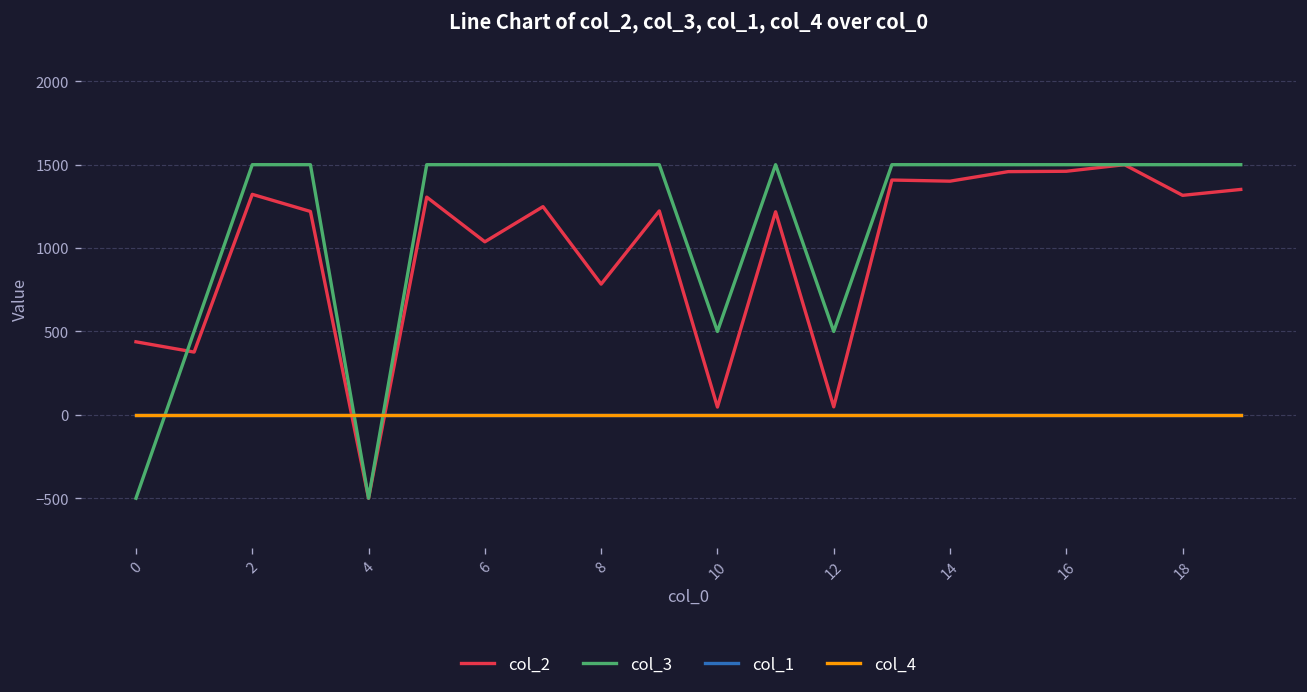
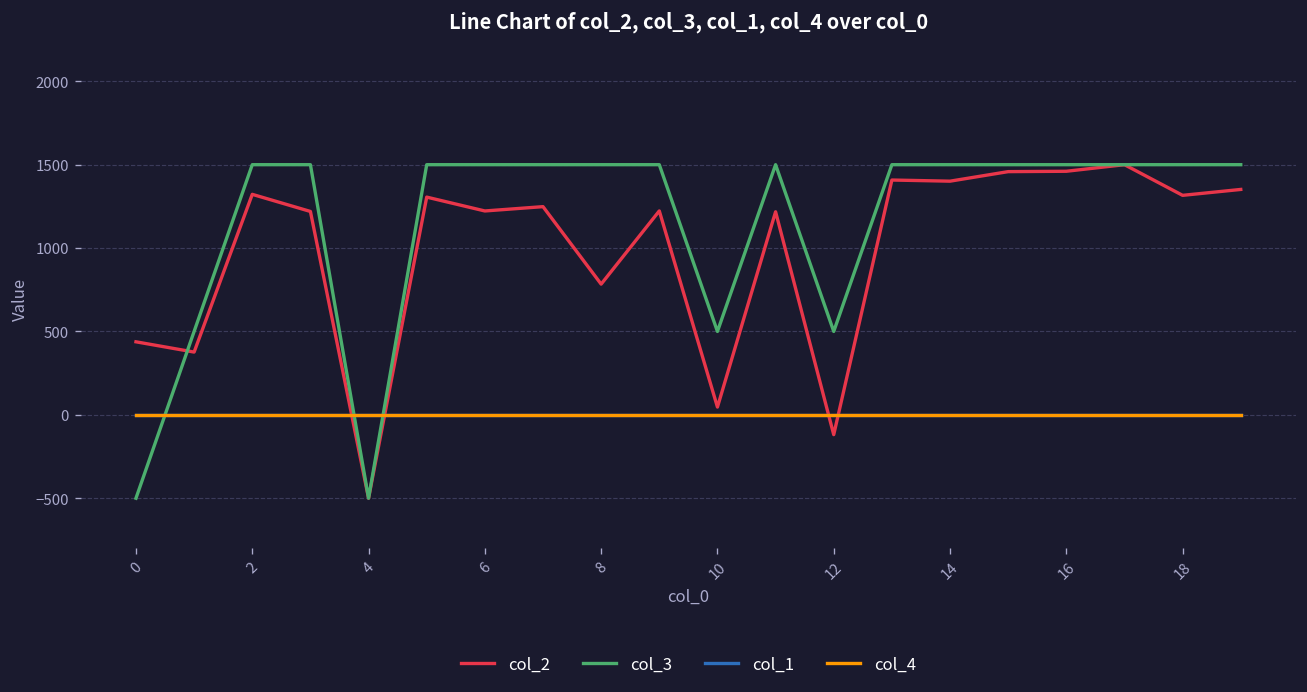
  {
    "col_2": {
      "0": 440,
      "2": 1320,
-     "6": 1040,
+     "6": 1220,
      "8": 780,
      "10": 50,
-     "12": 50,
+     "12": -120,
      "14": 1400,
      "16": 1460,
      "18": 1320
    },
    "col_3": {
      "0": -500,
      "2": 1500,
      "6": 1500,
      "8": 1500,
      "10": 500,
      "12": 500,
      "14": 1500,
      "16": 1500,
      "18": 1500
    },
    "col_4": {
      "0": 0,
      "2": 0,
      "4": 0,
      "6": 0,
      "8": 0,
      "10": 0,
      "12": 0,
      "14": 0,
      "16": 0,
      "18": 0
    }
  }
